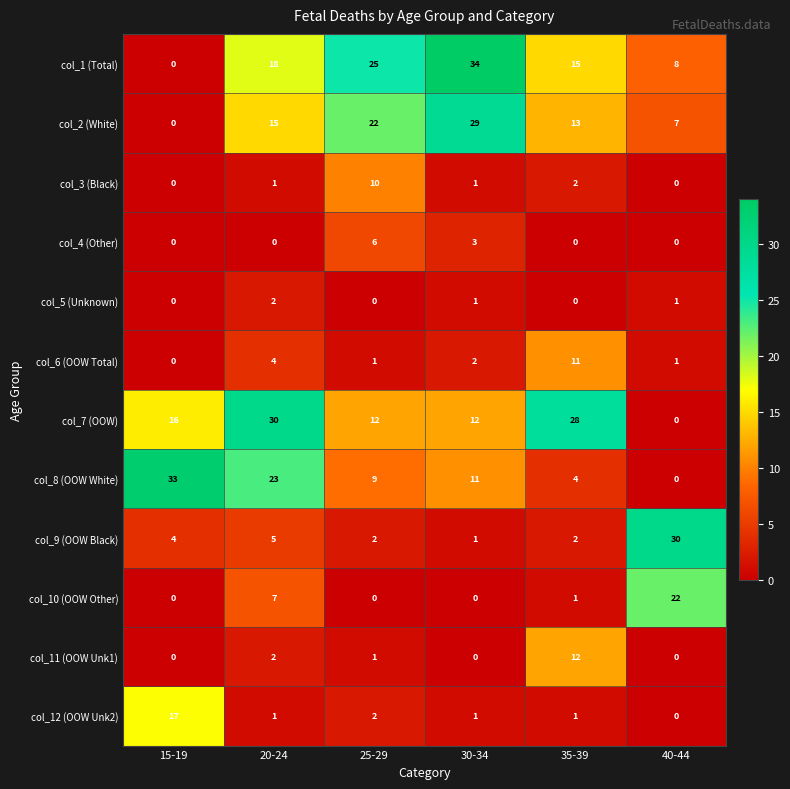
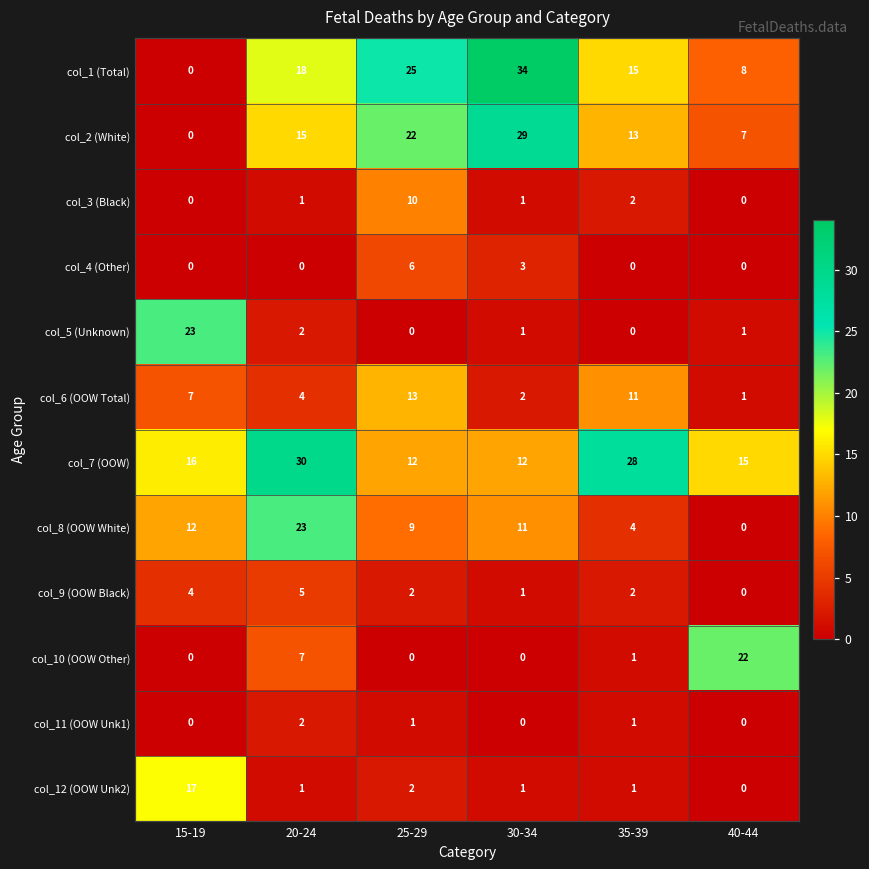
  {
    "col_1 (Total)": {
      "15-19": 0,
      "20-24": 18,
      "25-29": 25,
      "30-34": 34,
      "35-39": 15,
      "40-44": 8
    },
    "col_2 (White)": {
      "15-19": 0,
      "20-24": 15,
      "25-29": 22,
      "30-34": 29,
      "35-39": 13,
      "40-44": 7
    },
    "col_3 (Black)": {
      "15-19": 0,
      "20-24": 1,
      "25-29": 10,
      "30-34": 1,
      "35-39": 2,
      "40-44": 0
    },
    "col_4 (Other)": {
      "15-19": 0,
      "20-24": 0,
      "25-29": 6,
      "30-34": 3,
      "35-39": 0,
      "40-44": 0
    },
    "col_5 (Unknown)": {
-     "15-19": 0,
+     "15-19": 23,
      "20-24": 2,
      "25-29": 0,
      "30-34": 1,
      "35-39": 0,
      "40-44": 1
    },
    "col_6 (OOW Total)": {
-     "15-19": 0,
+     "15-19": 7,
      "20-24": 4,
-     "25-29": 1,
+     "25-29": 13,
      "30-34": 2,
      "35-39": 11,
      "40-44": 1
    },
    "col_7 (OOW)": {
      "15-19": 16,
      "20-24": 30,
      "25-29": 12,
      "30-34": 12,
      "35-39": 28,
-     "40-44": 0
+     "40-44": 15
    },
    "col_8 (OOW White)": {
-     "15-19": 33,
+     "15-19": 12,
      "20-24": 23,
      "25-29": 9,
      "30-34": 11,
      "35-39": 4,
      "40-44": 0
    },
    "col_9 (OOW Black)": {
      "15-19": 4,
      "20-24": 5,
      "25-29": 2,
      "30-34": 1,
      "35-39": 2,
-     "40-44": 30
+     "40-44": 0
    },
    "col_10 (OOW Other)": {
      "15-19": 0,
      "20-24": 7,
      "25-29": 0,
      "30-34": 0,
      "35-39": 1,
      "40-44": 22
    },
    "col_11 (OOW Unk1)": {
      "15-19": 0,
      "20-24": 2,
      "25-29": 1,
      "30-34": 0,
-     "35-39": 12,
+     "35-39": 1,
      "40-44": 0
    },
    "col_12 (OOW Unk2)": {
      "15-19": 17,
      "20-24": 1,
      "25-29": 2,
      "30-34": 1,
      "35-39": 1,
      "40-44": 0
    }
  }
